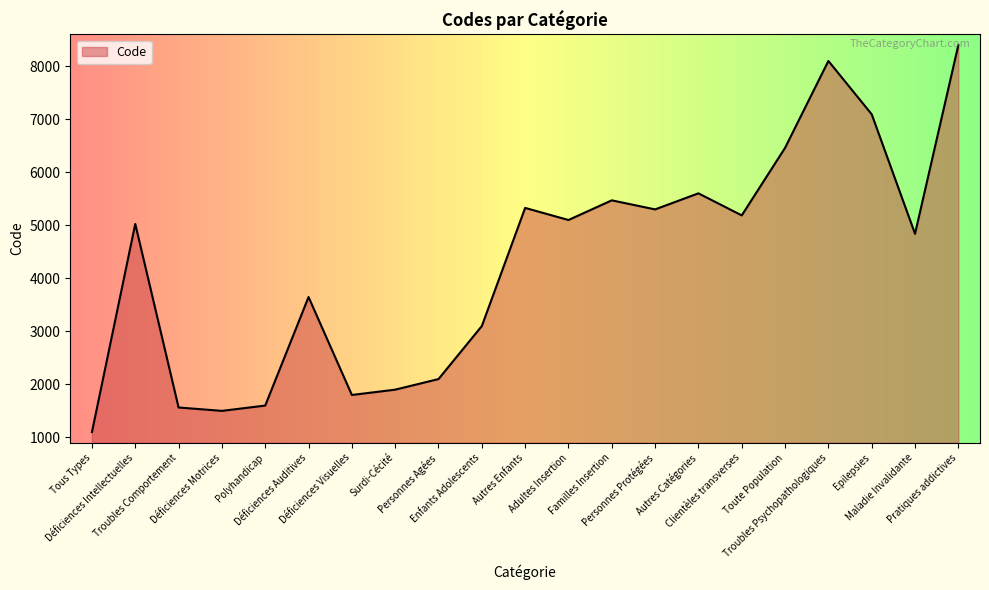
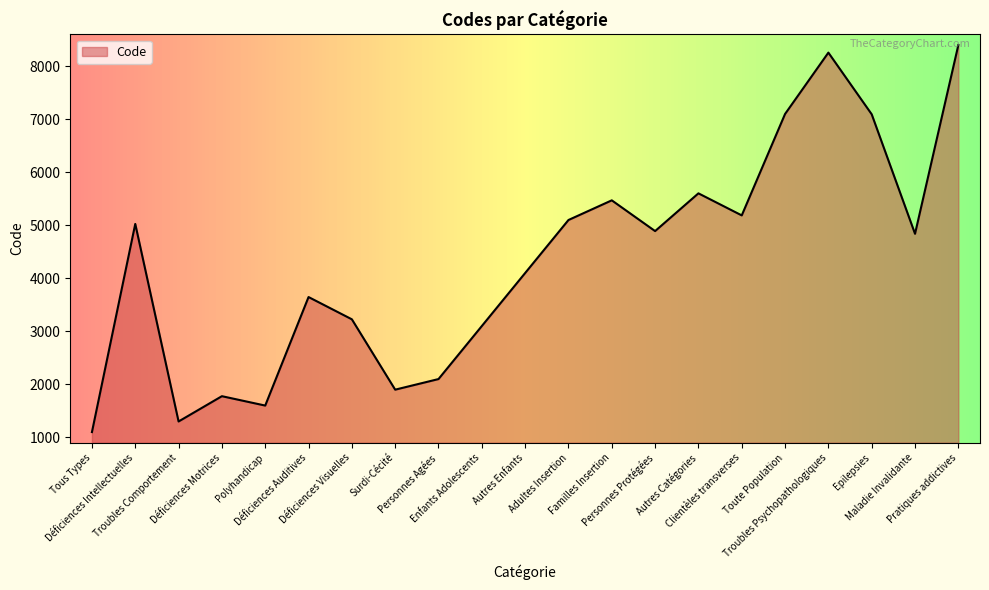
  {
    "Tous Types": 1100,
    "Déficiences Intellectuelles": 5000,
-   "Troubles Comportement": 1600,
-   "Déficiences Motrices": 1500,
+   "Troubles Comportement": 1300,
+   "Déficiences Motrices": 1800,
    "Polyhandicap": 1600,
    "Déficiences Auditives": 3600,
-   "Déficiences Visuelles": 1800,
+   "Déficiences Visuelles": 3200,
    "Surdi-Cécité": 1900,
    "Personnes Agées": 2100,
    "Enfants Adolescents": 3100,
-   "Autres Enfants": 5300,
+   "Autres Enfants": 4100,
    "Adultes Insertion": 5100,
    "Familles Insertion": 5500,
-   "Personnes Protégées": 5300,
+   "Personnes Protégées": 4900,
    "Autres Catégories": 5600,
    "Clientèles transverses": 5200,
-   "Toute Population": 6500,
-   "Troubles Psychopathologiques": 8100,
+   "Toute Population": 7100,
+   "Troubles Psychopathologiques": 8300,
    "Epilepsies": 7100,
    "Maladie Invalidante": 4800,
    "Pratiques addictives": 8400
  }
